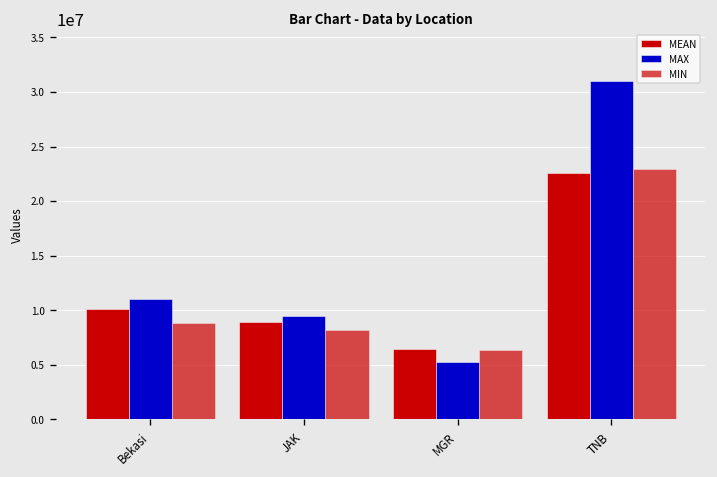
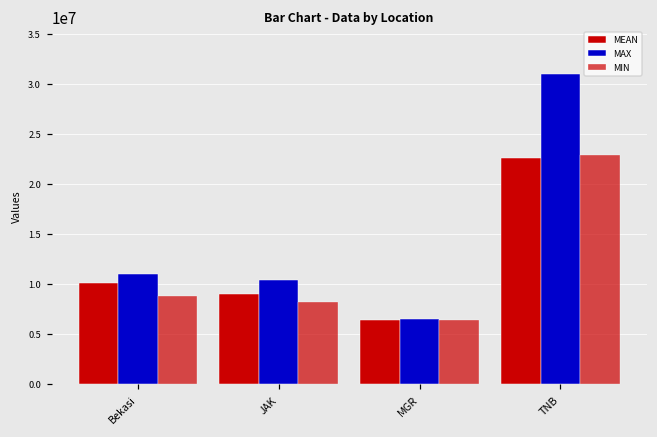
  {
    "MAX": {
      "Bekasi": 11000000,
-     "JAK": 9500000,
-     "MGR": 5000000,
+     "JAK": 10500000,
+     "MGR": 7000000,
      "TNB": 31000000
    }
  }
